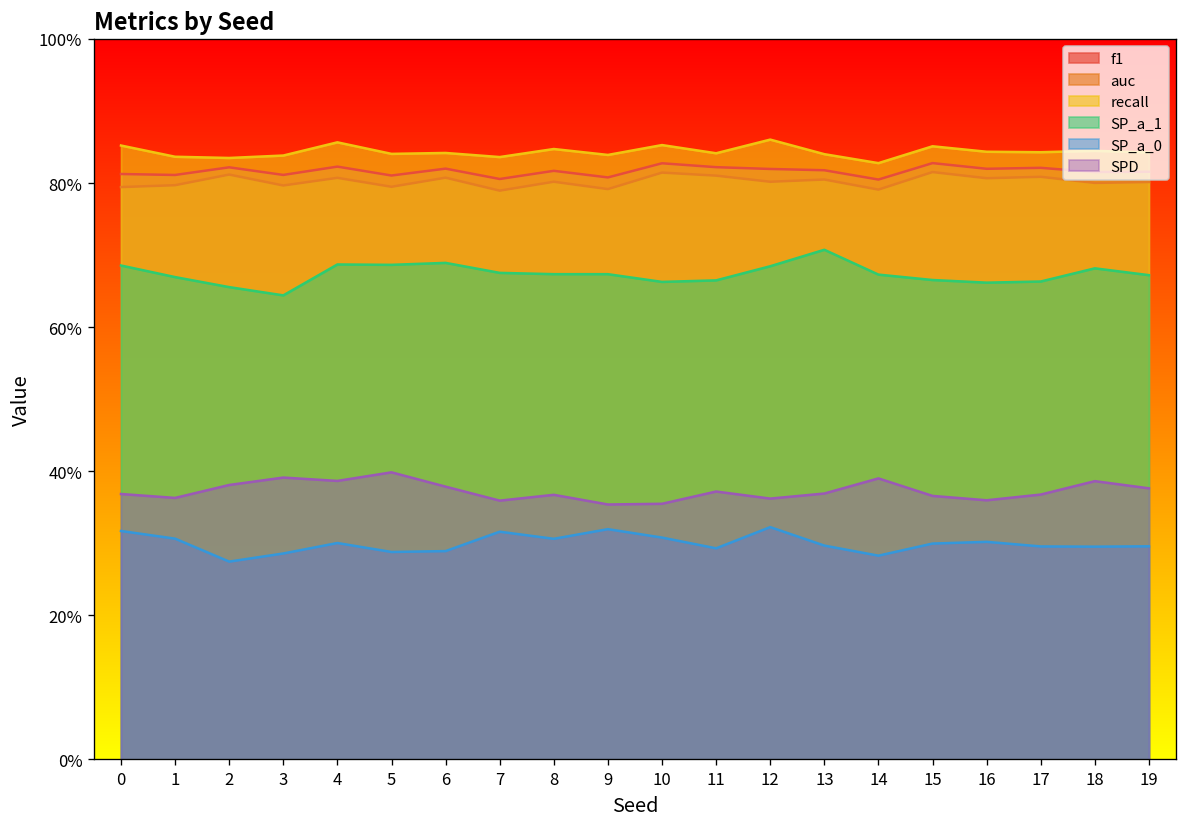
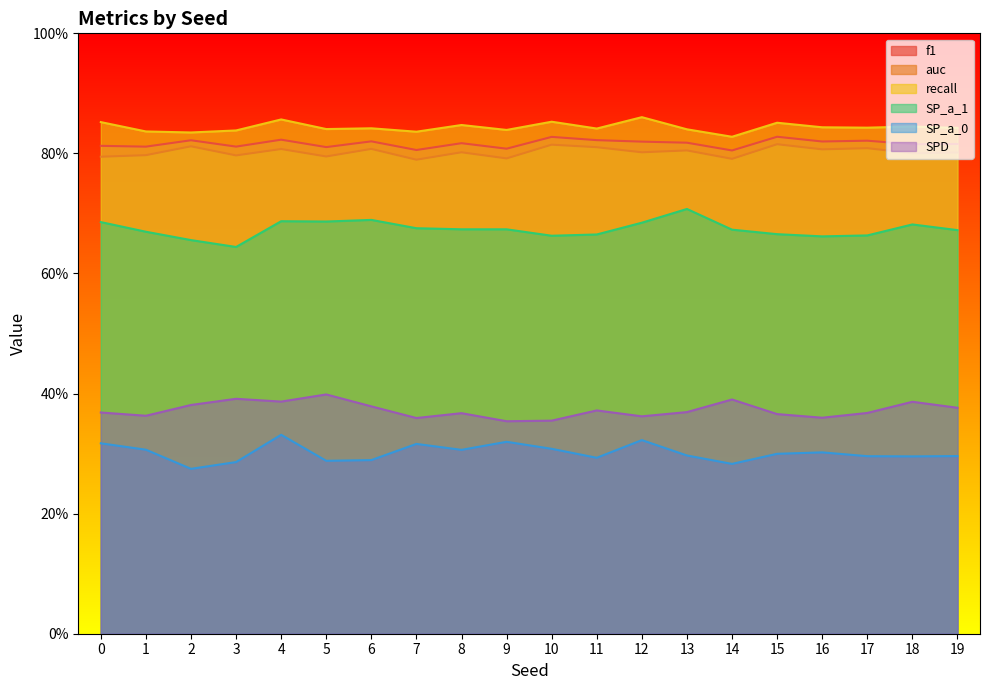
  {
    "SP_a_1": {
      "0": "69%",
      "1": "67%",
      "2": "66%",
      "3": "64%",
      "4": "69%",
      "5": "69%",
      "6": "69%",
      "7": "68%",
      "8": "67%",
      "9": "67%",
      "10": "66%",
      "11": "66%",
      "12": "68%",
      "13": "71%",
      "14": "67%",
      "15": "67%",
      "16": "66%",
      "17": "66%",
      "18": "68%",
      "19": "67%"
    },
    "SP_a_0": {
      "0": "32%",
      "1": "31%",
      "2": "27%",
      "3": "29%",
-     "4": "30%",
+     "4": "33%",
      "5": "29%",
      "6": "29%",
      "7": "32%",
      "8": "31%",
      "9": "32%",
      "10": "31%",
      "11": "29%",
      "12": "32%",
      "13": "30%",
      "14": "28%",
      "15": "30%",
      "16": "30%",
      "17": "30%",
      "18": "30%",
      "19": "30%"
    },
    "SPD": {
      "0": "37%",
      "1": "36%",
      "2": "38%",
      "3": "39%",
      "4": "39%",
      "5": "40%",
      "6": "38%",
      "7": "36%",
      "8": "37%",
      "9": "35%",
      "10": "35%",
      "11": "37%",
      "12": "36%",
      "13": "37%",
      "14": "39%",
      "15": "37%",
      "16": "36%",
      "17": "37%",
      "18": "39%",
      "19": "38%"
    }
  }
